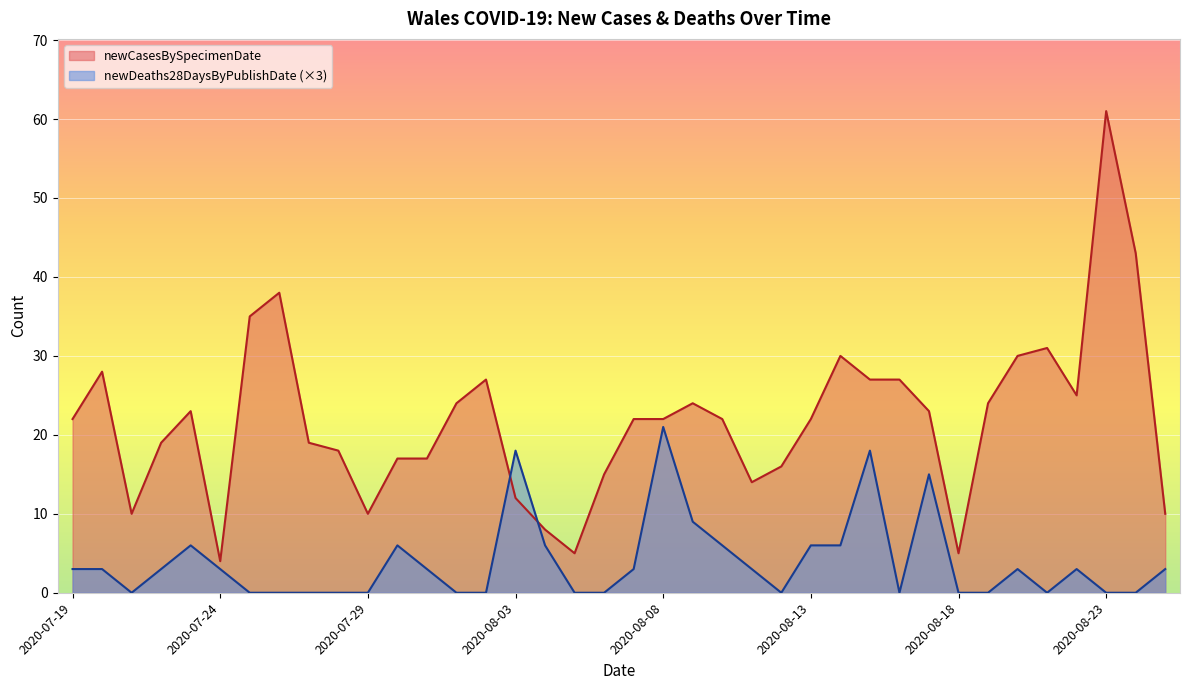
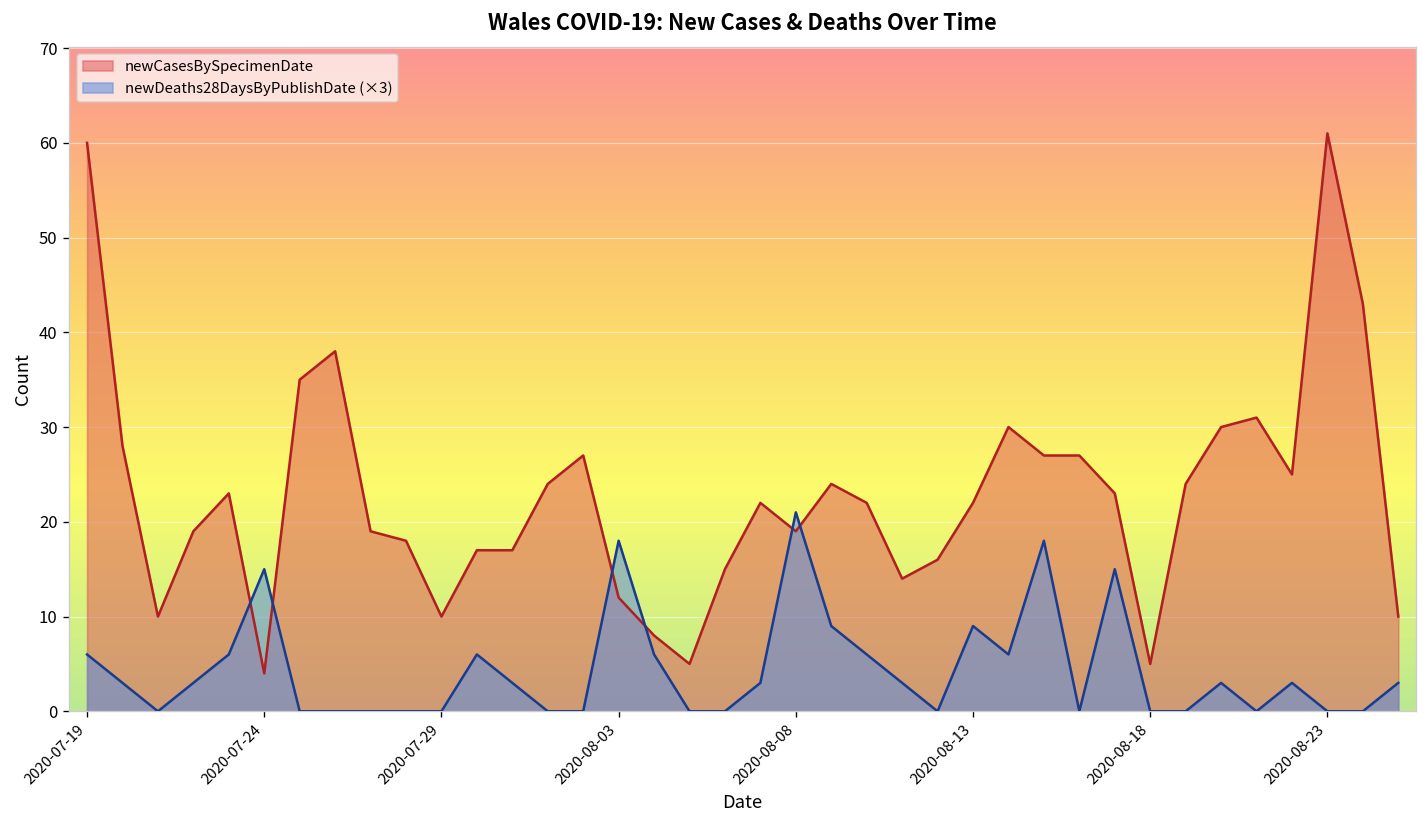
  {
    "newCasesBySpecimenDate": {
-     "2020-07-19": 22,
+     "2020-07-19": 60,
      "2020-07-24": 4,
      "2020-07-29": 10,
      "2020-08-03": 12,
-     "2020-08-08": 22,
+     "2020-08-08": 19,
      "2020-08-13": 22,
      "2020-08-18": 5,
      "2020-08-23": 61
    },
    "newDeaths28DaysByPublishDate (×3)": {
-     "2020-07-19": 3,
-     "2020-07-24": 3,
+     "2020-07-19": 6,
+     "2020-07-24": 15,
      "2020-07-29": 0,
      "2020-08-03": 18,
      "2020-08-08": 21,
-     "2020-08-13": 6,
+     "2020-08-13": 9,
      "2020-08-18": 0,
      "2020-08-23": 0
    }
  }
